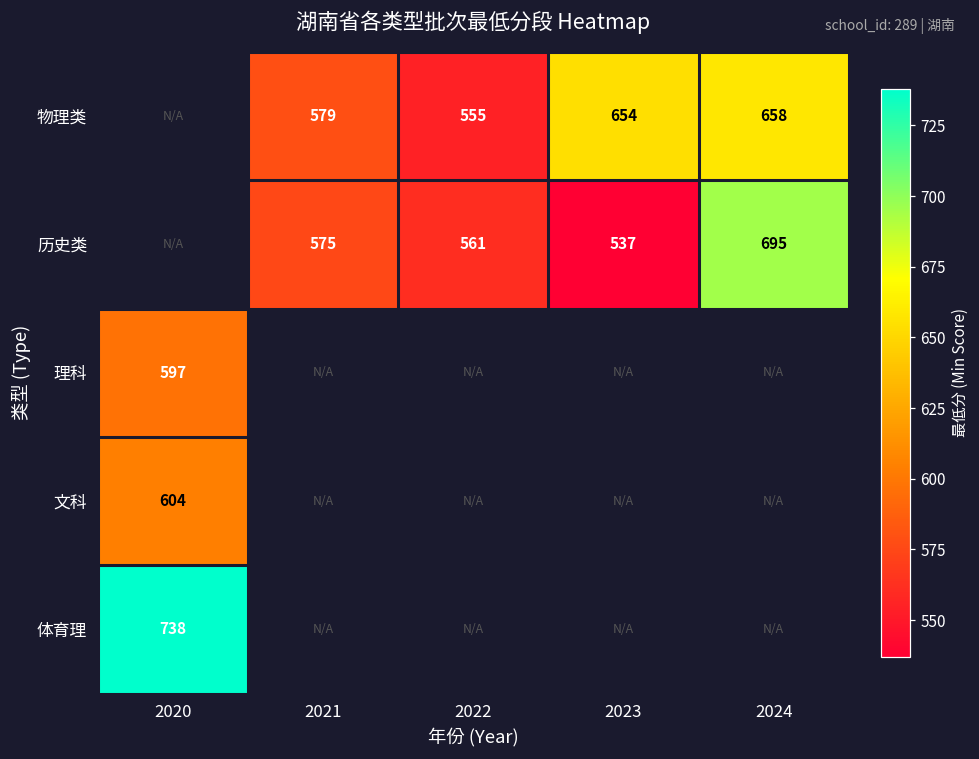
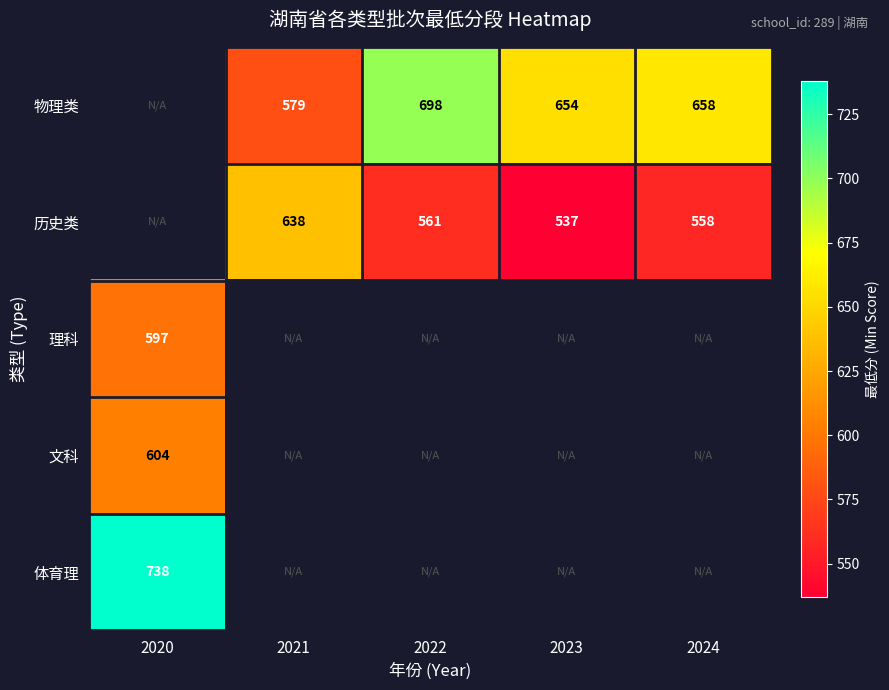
  {
    "物理类": {
      "2021": 579,
-     "2022": 555,
+     "2022": 698,
      "2023": 654,
      "2024": 658
    },
    "历史类": {
-     "2021": 575,
+     "2021": 638,
      "2022": 561,
      "2023": 537,
-     "2024": 695
+     "2024": 558
    },
    "理科": {
      "2020": 597
    },
    "文科": {
      "2020": 604
    },
    "体育理": {
      "2020": 738
    }
  }
